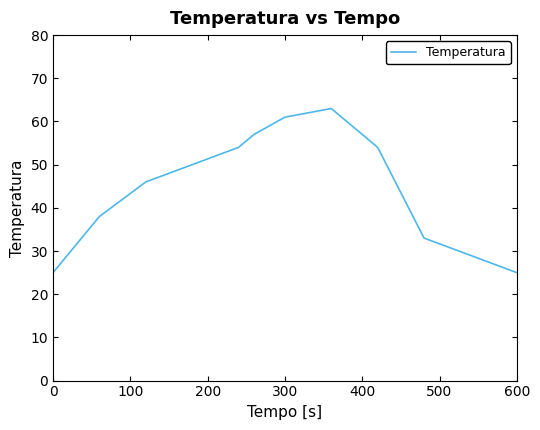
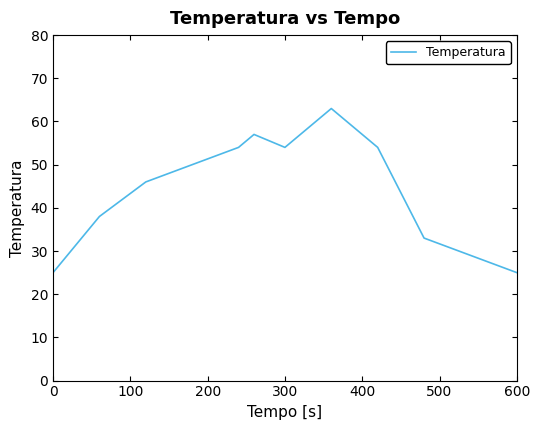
  {
    "0": 25,
-   "300": 61,
+   "300": 54,
    "600": 25
  }
